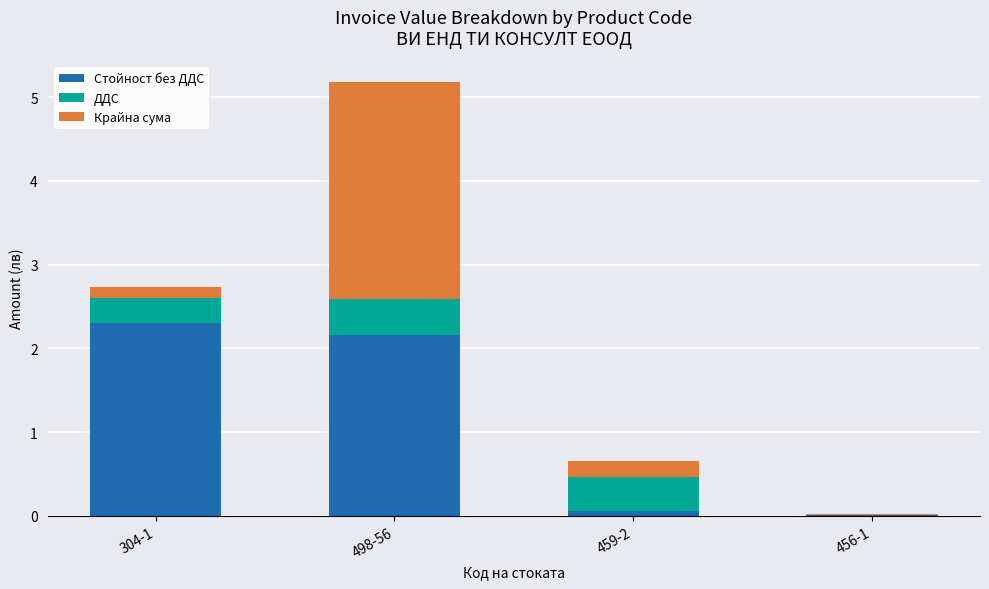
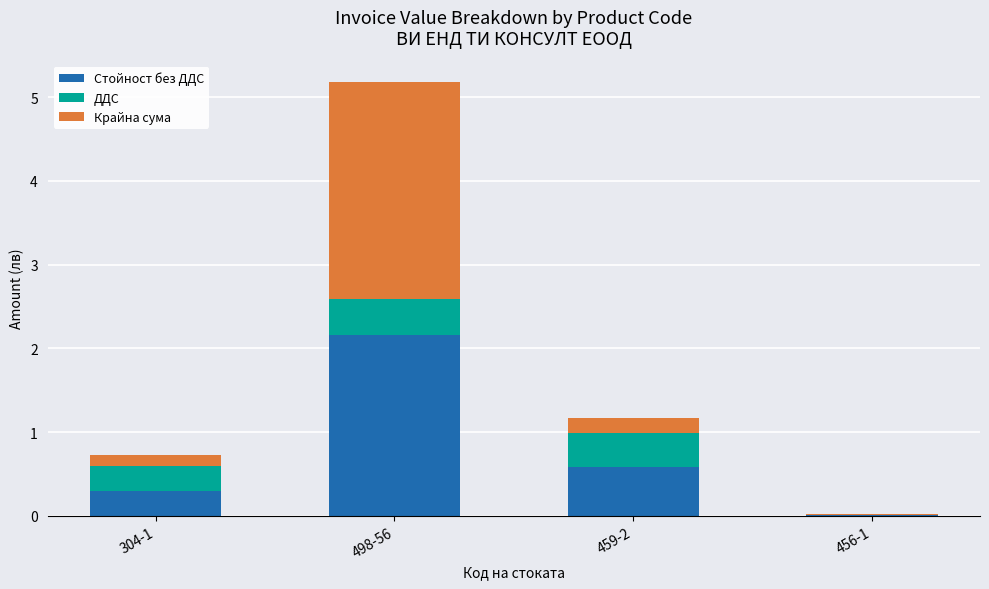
  {
    "Стойност без ДДС": {
-     "304-1": 2.3,
+     "304-1": 0.3,
      "498-56": 2.2,
-     "459-2": 0.1
+     "459-2": 0.6
    },
    "ДДС": {
      "304-1": 0.3,
      "498-56": 0.4,
      "459-2": 0.4,
      "456-1": 0.0
    },
    "Крайна сума": {
      "304-1": 0.1,
      "498-56": 2.6,
      "459-2": 0.2
    }
  }
